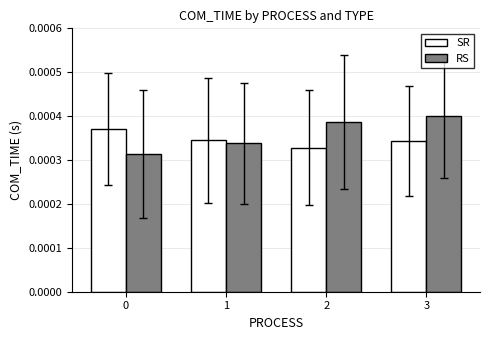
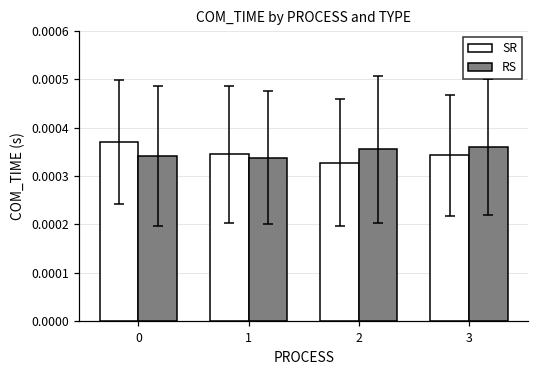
  {
    "SR": {
      "0": 0.00037,
      "1": 0.00035,
      "2": 0.00033,
      "3": 0.00034
    },
    "RS": {
-     "0": 0.00031,
+     "0": 0.00034,
      "1": 0.00034,
-     "2": 0.00039,
-     "3": 0.00040
+     "2": 0.00036,
+     "3": 0.00036
    }
  }
